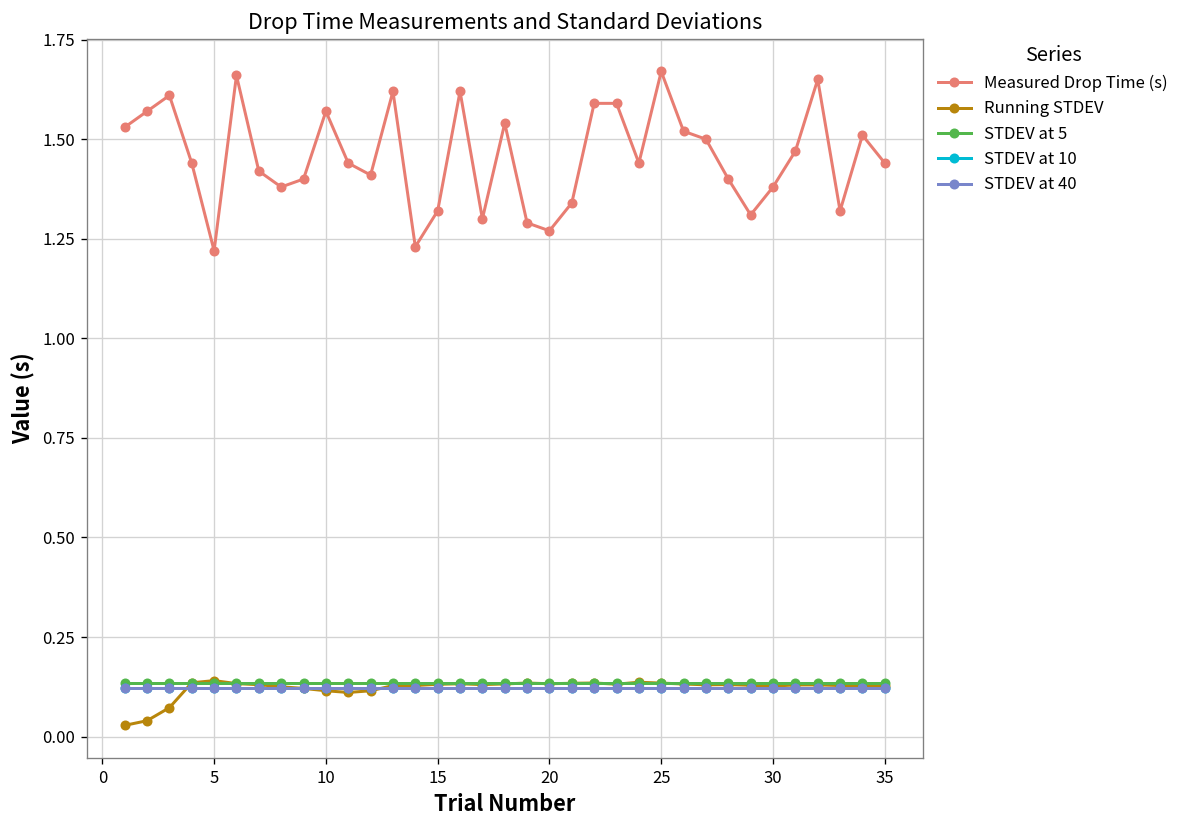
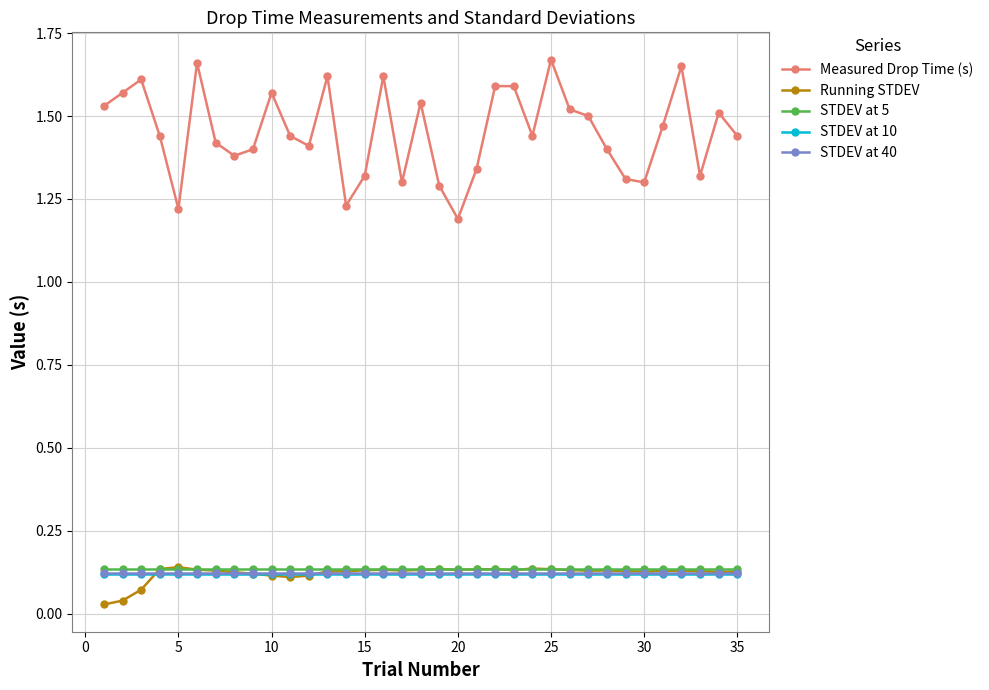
  {
    "Measured Drop Time (s)": {
      "5": 1.22,
      "10": 1.57,
      "15": 1.32,
-     "20": 1.27,
+     "20": 1.19,
      "25": 1.67,
-     "30": 1.38,
+     "30": 1.30,
      "35": 1.44
    },
    "STDEV at 5": {
      "10": 0.14,
      "30": 0.14,
      "35": 0.14
    }
  }
